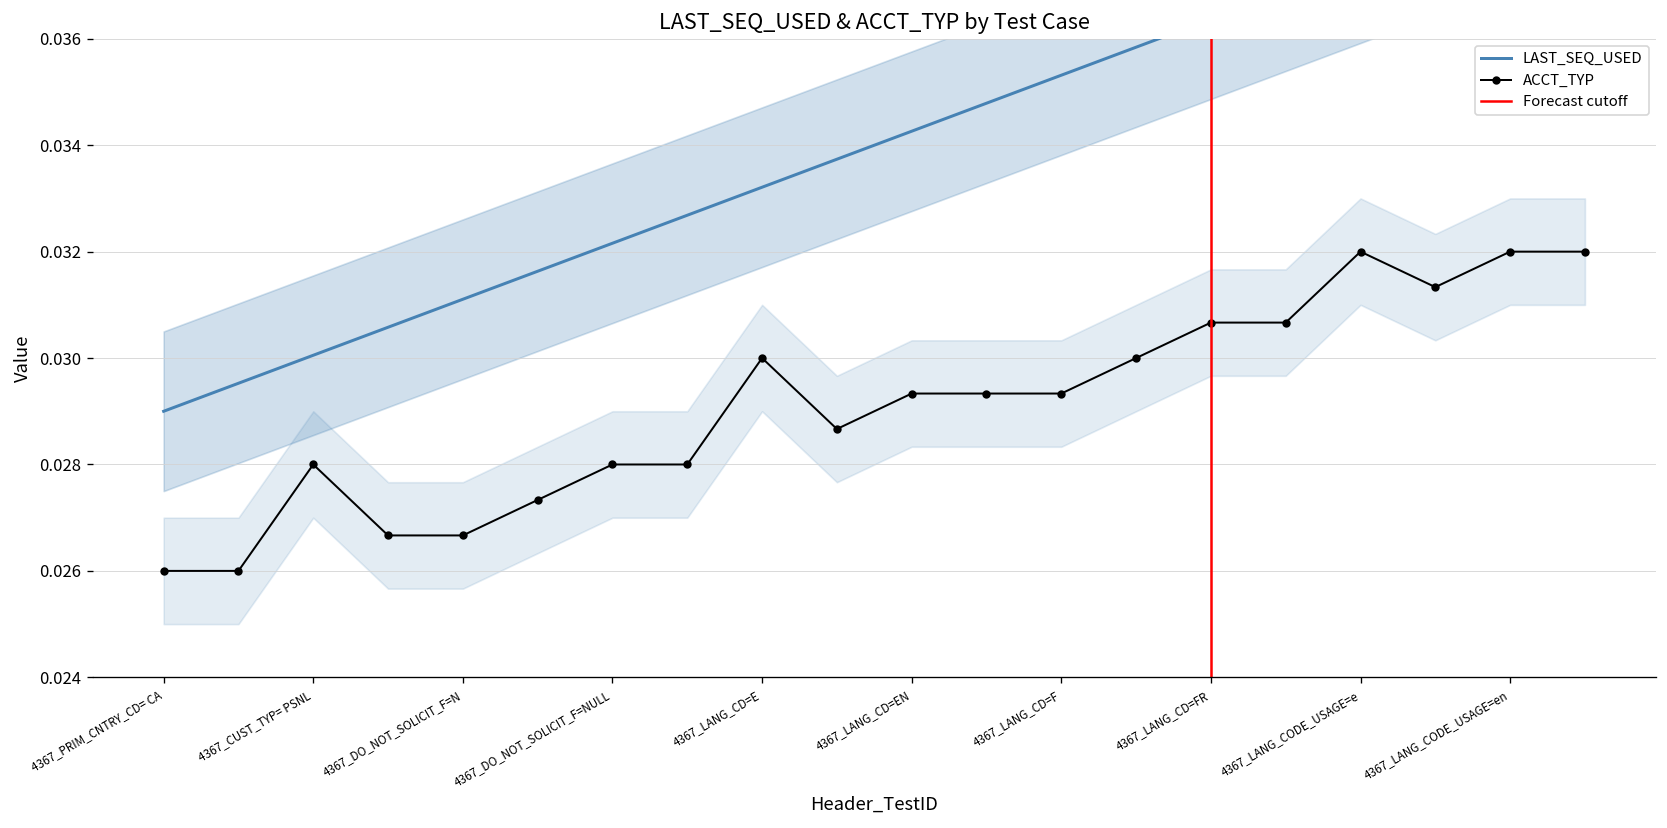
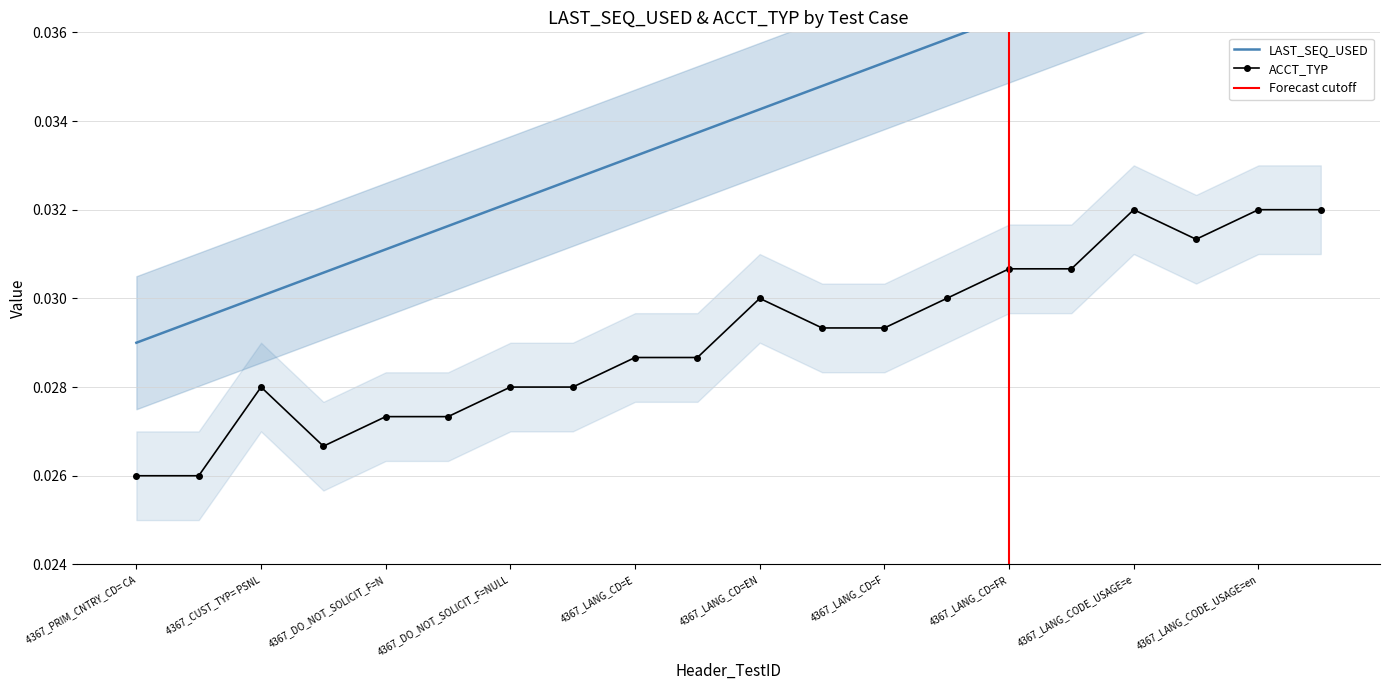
  {
    "ACCT_TYP": {
      "4367_PRIM_CNTRY_CD= CA": 0.0260,
      "4367_CUST_TYP= PSNL": 0.0280,
-     "4367_DO_NOT_SOLICIT_F=N": 0.0267,
+     "4367_DO_NOT_SOLICIT_F=N": 0.0273,
      "4367_DO_NOT_SOLICIT_F=NULL": 0.0280,
-     "4367_LANG_CD=E": 0.0300,
-     "4367_LANG_CD=EN": 0.0293,
+     "4367_LANG_CD=E": 0.0287,
+     "4367_LANG_CD=EN": 0.0300,
      "4367_LANG_CD=F": 0.0293,
      "4367_LANG_CD=FR": 0.0307,
      "4367_LANG_CODE_USAGE=e": 0.0320,
      "4367_LANG_CODE_USAGE=en": 0.0320
    }
  }
